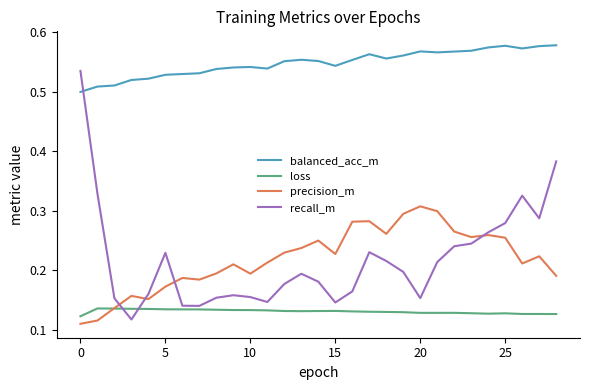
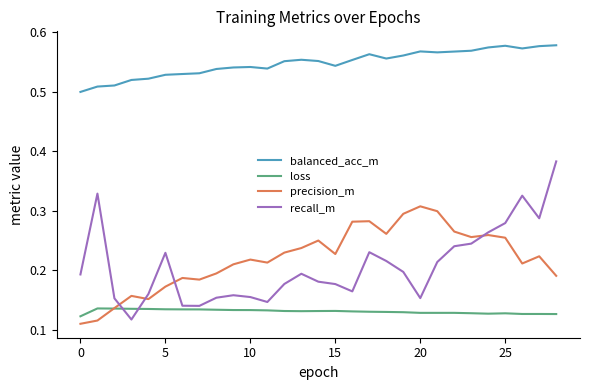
  {
    "balanced_acc_m": {
      "0": 0.50,
      "5": 0.53,
      "10": 0.54,
      "15": 0.54,
      "20": 0.57,
      "25": 0.58
    },
    "loss": {
      "0": 0.12,
      "5": 0.13,
      "10": 0.13,
      "15": 0.13,
      "20": 0.13,
      "25": 0.13
    },
    "precision_m": {
      "0": 0.11,
      "5": 0.17,
-     "10": 0.19,
+     "10": 0.22,
      "15": 0.23,
      "20": 0.31,
      "25": 0.25
    },
    "recall_m": {
-     "0": 0.53,
+     "0": 0.19,
      "5": 0.23,
      "10": 0.16,
-     "15": 0.15,
+     "15": 0.18,
      "20": 0.15,
      "25": 0.28
    }
  }
